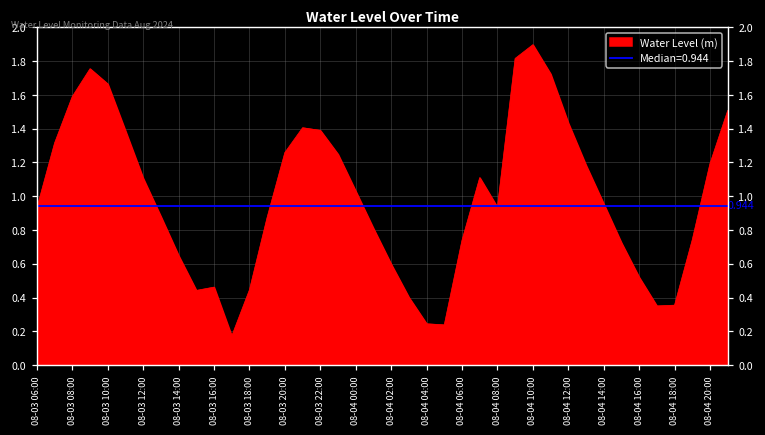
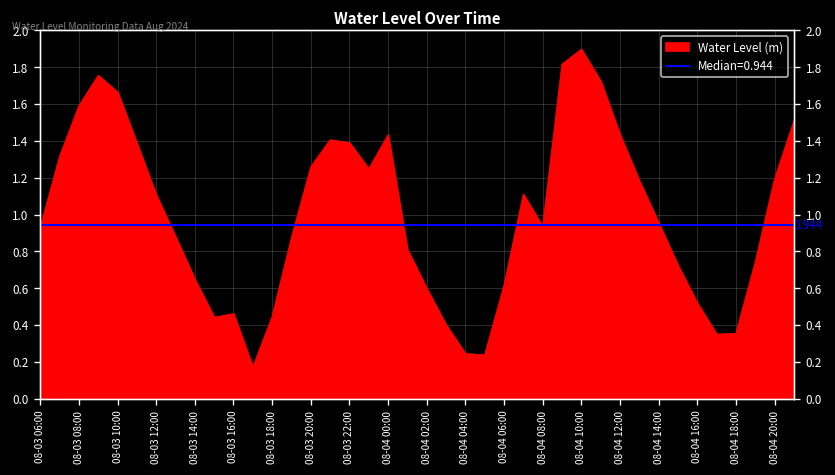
  {
    "08-03 06:00": 0.93,
    "08-03 08:00": 1.59,
    "08-03 10:00": 1.66,
    "08-03 12:00": 1.11,
    "08-03 14:00": 0.65,
    "08-03 16:00": 0.46,
    "08-03 18:00": 0.45,
    "08-03 20:00": 1.26,
    "08-03 22:00": 1.39,
-   "08-04 00:00": 1.03,
+   "08-04 00:00": 1.43,
    "08-04 02:00": 0.60,
    "08-04 04:00": 0.24,
-   "08-04 06:00": 0.74,
+   "08-04 06:00": 0.62,
    "08-04 08:00": 0.93,
    "08-04 10:00": 1.90,
    "08-04 12:00": 1.43,
    "08-04 14:00": 0.95,
    "08-04 16:00": 0.52,
    "08-04 18:00": 0.35,
    "08-04 20:00": 1.19
  }
